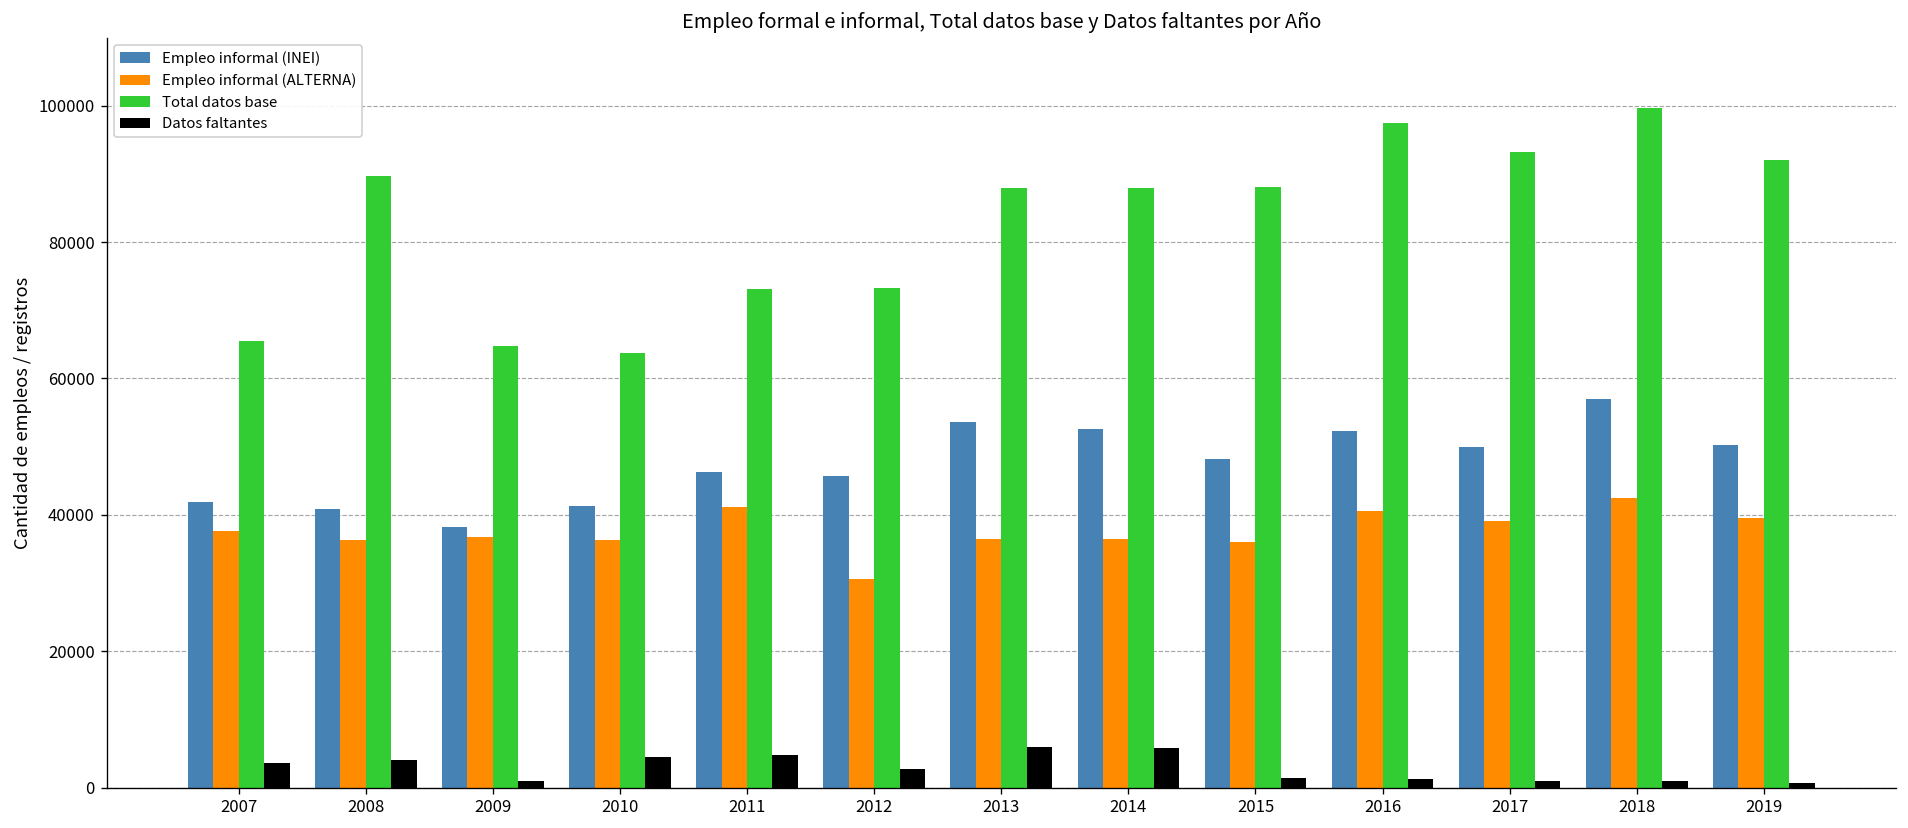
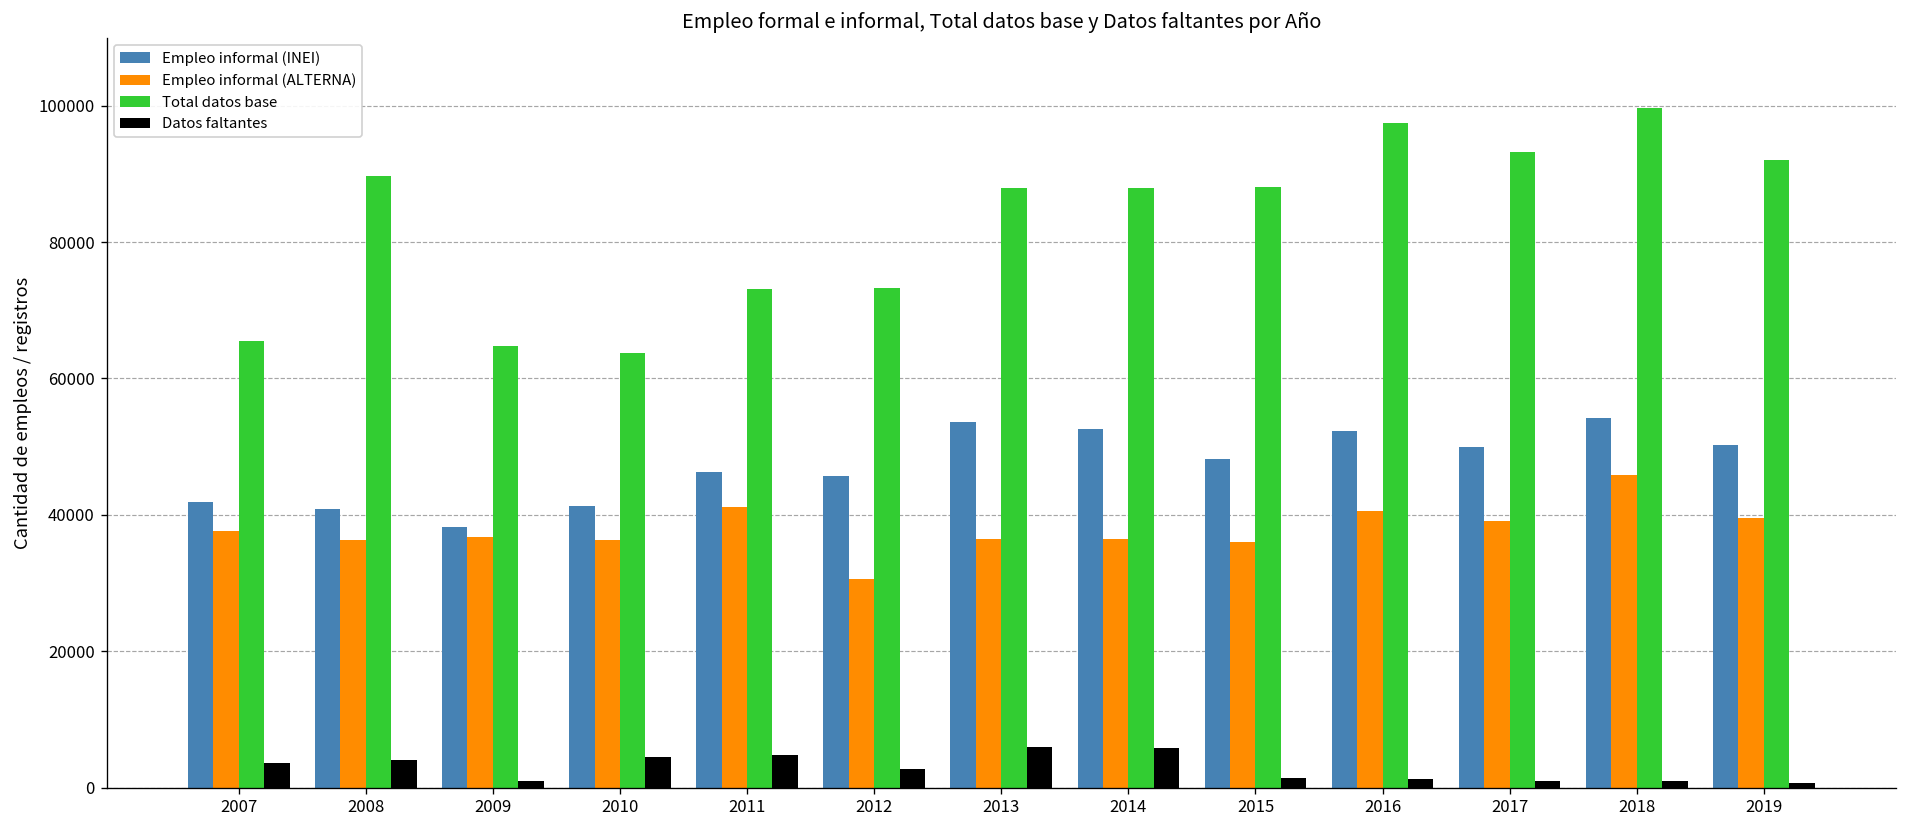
  {
    "Empleo informal (INEI)": {
      "2007": 42000,
      "2008": 41000,
      "2009": 38000,
      "2010": 41000,
      "2011": 46000,
      "2012": 46000,
      "2013": 54000,
      "2014": 53000,
      "2015": 48000,
      "2016": 52000,
      "2017": 50000,
-     "2018": 57000,
+     "2018": 54000,
      "2019": 50000
    },
    "Empleo informal (ALTERNA)": {
      "2007": 38000,
      "2008": 36000,
      "2009": 37000,
      "2010": 36000,
      "2011": 41000,
      "2012": 31000,
      "2013": 37000,
      "2014": 36000,
      "2015": 36000,
      "2016": 41000,
      "2017": 39000,
-     "2018": 42000,
+     "2018": 46000,
      "2019": 40000
    },
    "Total datos base": {
      "2007": 66000,
      "2008": 90000,
      "2009": 65000,
      "2010": 64000,
      "2011": 73000,
      "2012": 73000,
      "2013": 88000,
      "2014": 88000,
      "2015": 88000,
      "2016": 97000,
      "2017": 93000,
      "2018": 100000,
      "2019": 92000
    },
    "Datos faltantes": {
      "2007": 4000,
      "2008": 4000,
      "2009": 1000,
      "2010": 4000,
      "2011": 5000,
      "2012": 3000,
      "2013": 6000,
      "2014": 6000,
      "2015": 1000,
      "2016": 1000,
      "2017": 1000,
      "2018": 1000,
      "2019": 1000
    }
  }
